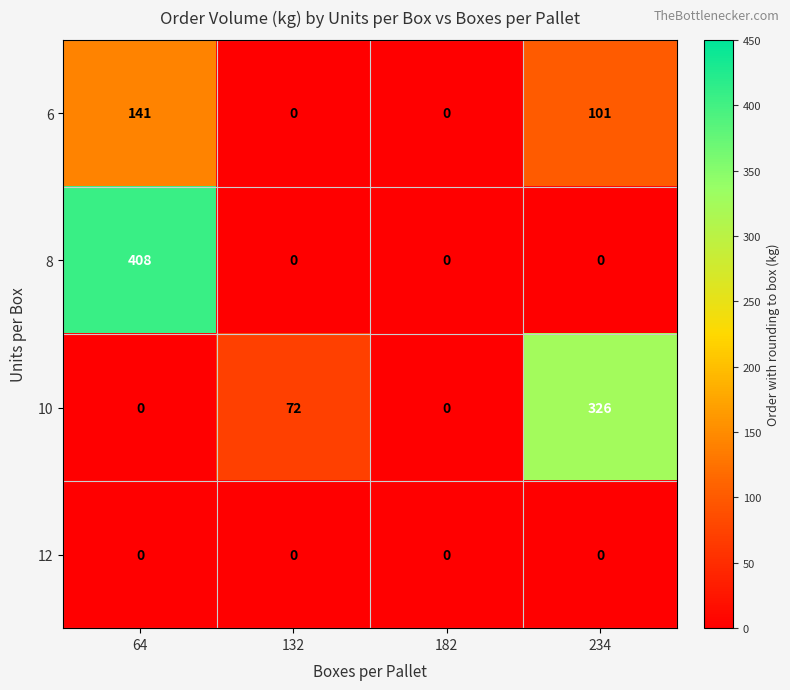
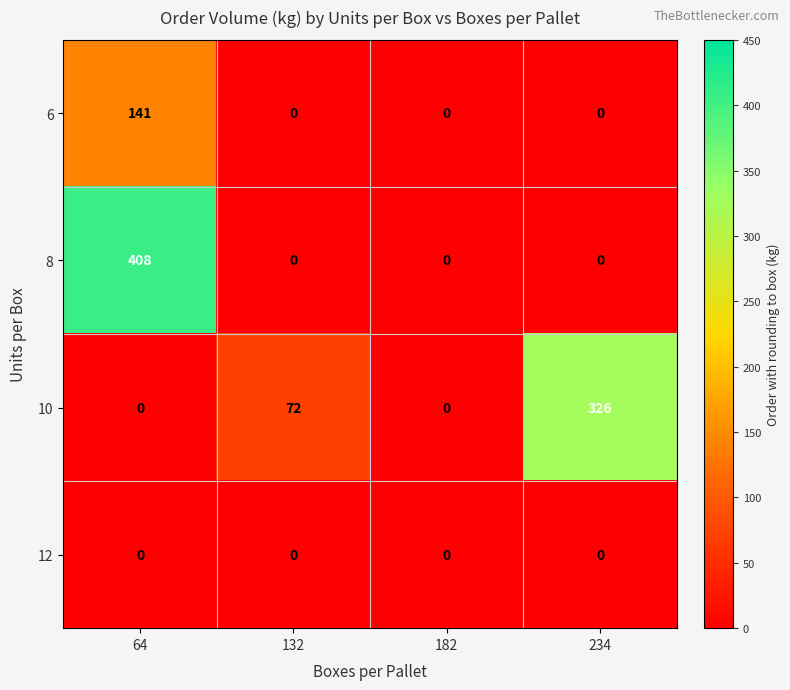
  {
    "6": {
      "64": 141,
      "132": 0,
      "182": 0,
-     "234": 101
+     "234": 0
    },
    "8": {
      "64": 408,
      "132": 0,
      "182": 0,
      "234": 0
    },
    "10": {
      "64": 0,
      "132": 72,
      "182": 0,
      "234": 326
    },
    "12": {
      "64": 0,
      "132": 0,
      "182": 0,
      "234": 0
    }
  }
